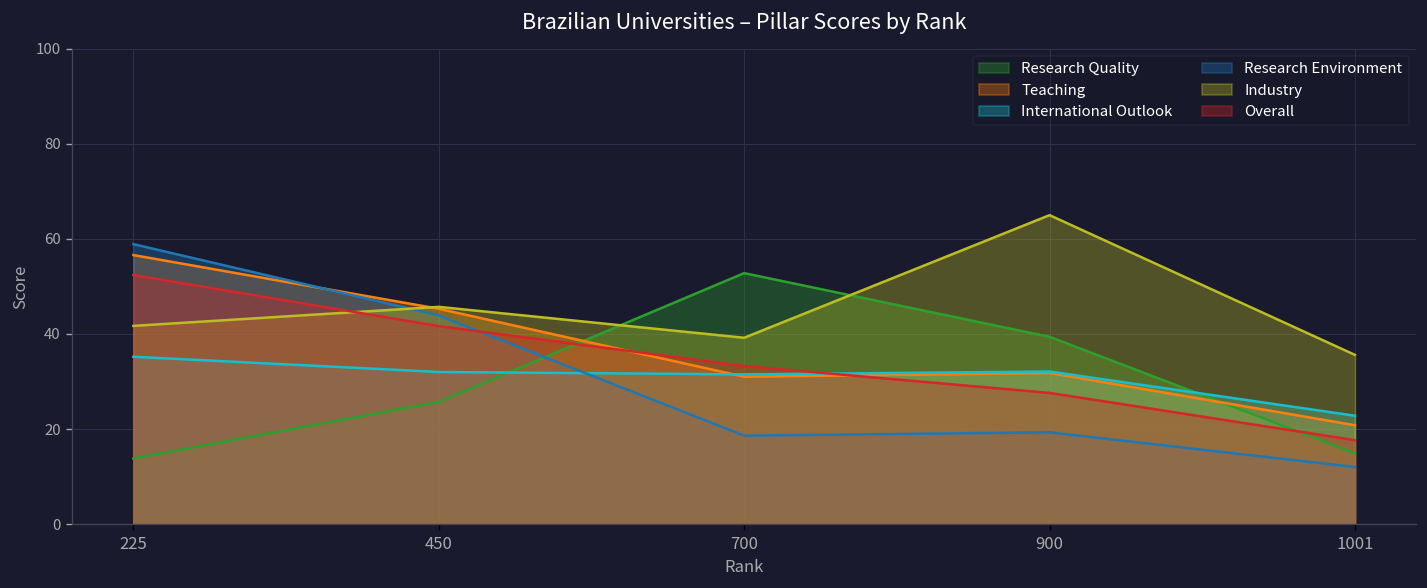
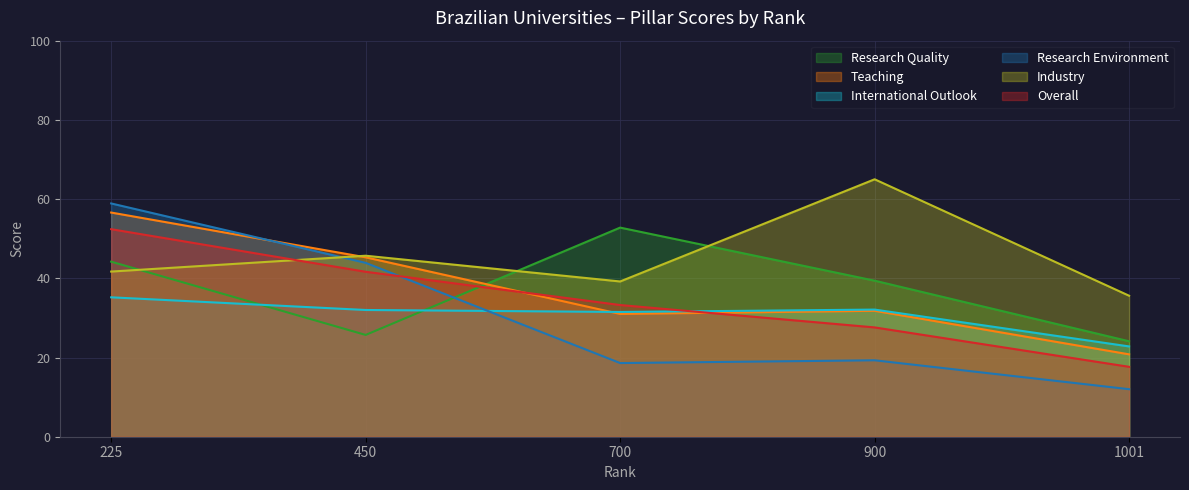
  {
    "Research Quality": {
-     "225": 14,
+     "225": 44,
      "450": 26,
      "700": 53,
      "900": 39,
-     "1001": 15
+     "1001": 24
    }
  }
